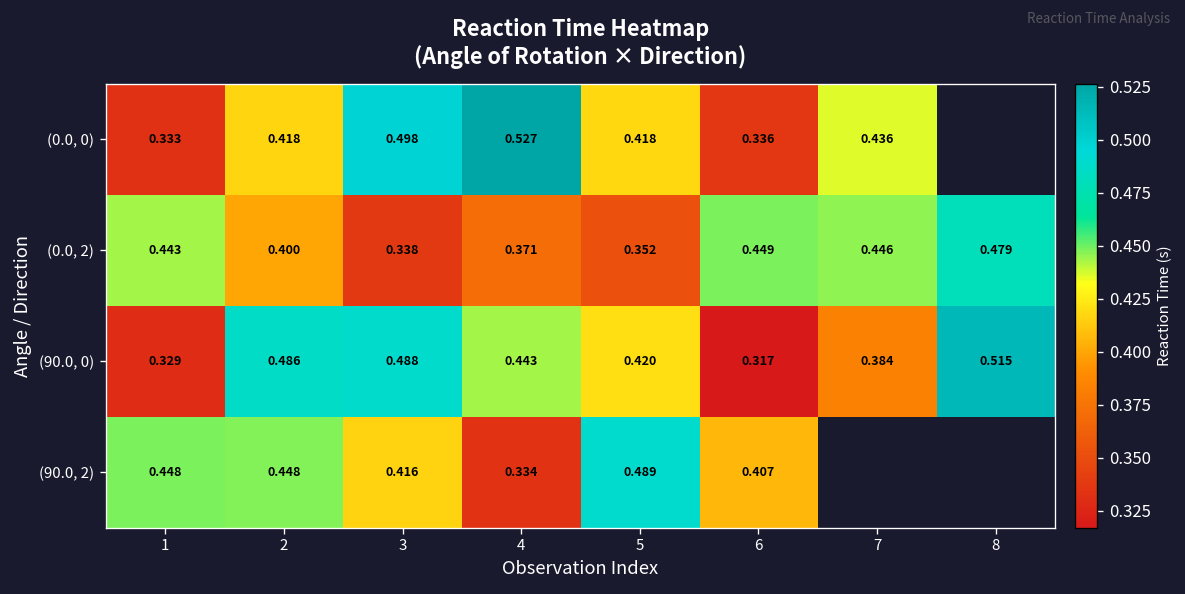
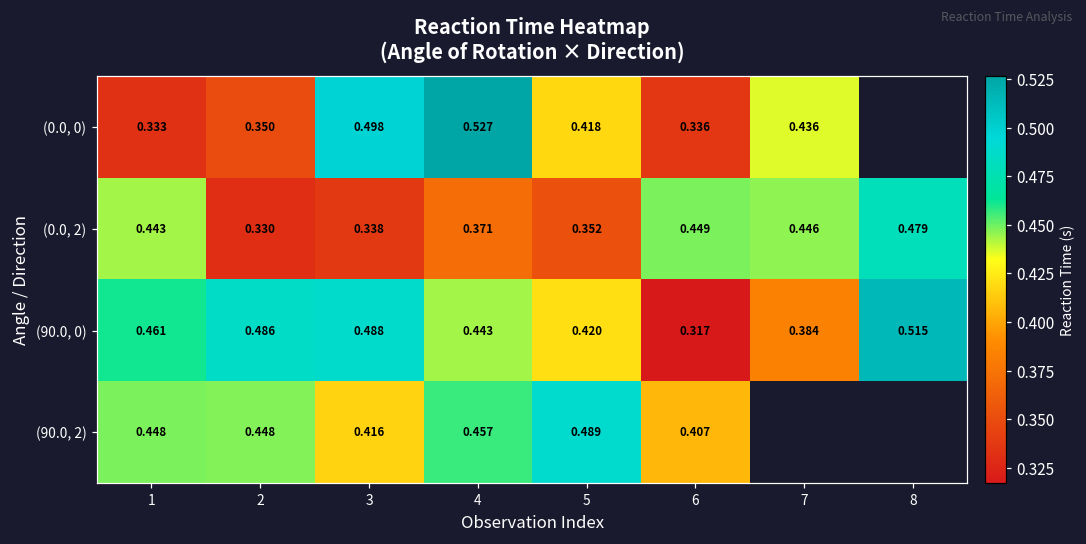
  {
    "(0.0, 0)": {
      "1": 0.333,
-     "2": 0.418,
+     "2": 0.350,
      "3": 0.498,
      "4": 0.527,
      "5": 0.418,
      "6": 0.336,
      "7": 0.436
    },
    "(0.0, 2)": {
      "1": 0.443,
-     "2": 0.400,
+     "2": 0.330,
      "3": 0.338,
      "4": 0.371,
      "5": 0.352,
      "6": 0.449,
      "7": 0.446,
      "8": 0.479
    },
    "(90.0, 0)": {
-     "1": 0.329,
+     "1": 0.461,
      "2": 0.486,
      "3": 0.488,
      "4": 0.443,
      "5": 0.420,
      "6": 0.317,
      "7": 0.384,
      "8": 0.515
    },
    "(90.0, 2)": {
      "1": 0.448,
      "2": 0.448,
      "3": 0.416,
-     "4": 0.334,
+     "4": 0.457,
      "5": 0.489,
      "6": 0.407
    }
  }
